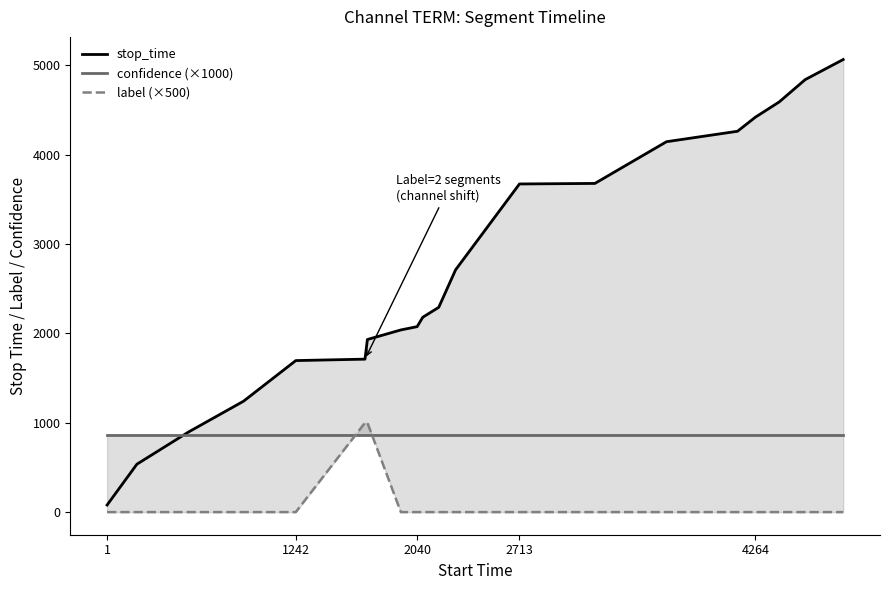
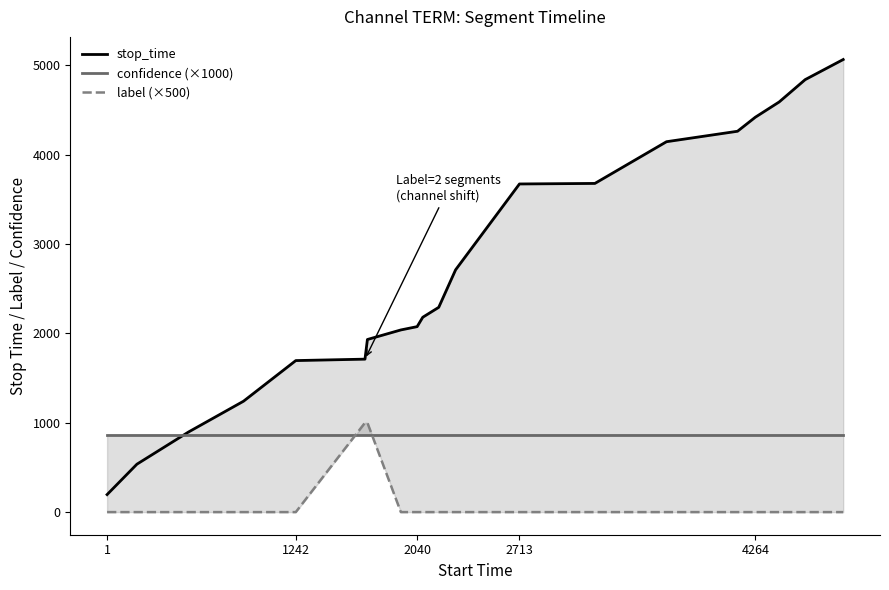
  {
    "stop_time": {
-     "1": 100
+     "1": 200
    }
  }
